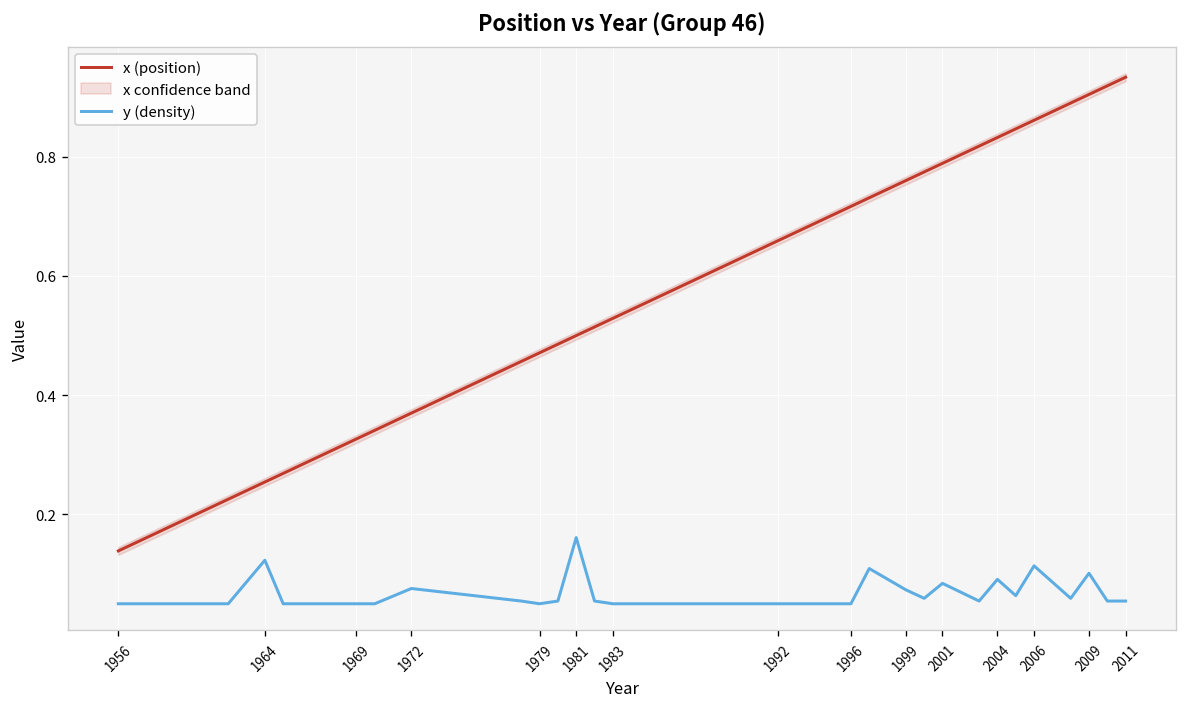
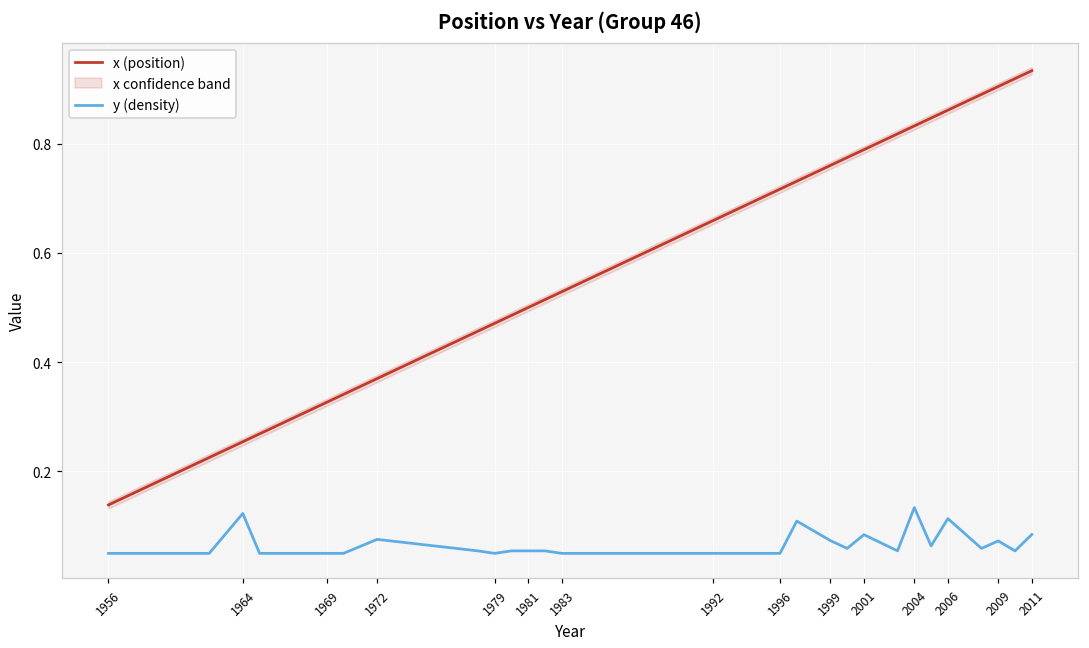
  {
    "y (density)": {
      "1956": 0.05,
      "1964": 0.12,
      "1969": 0.05,
      "1972": 0.08,
      "1979": 0.05,
-     "1981": 0.16,
+     "1981": 0.05,
      "1983": 0.05,
      "1992": 0.05,
      "1996": 0.05,
      "1999": 0.07,
      "2001": 0.08,
-     "2004": 0.09,
+     "2004": 0.13,
      "2006": 0.11,
-     "2009": 0.10,
-     "2011": 0.05
+     "2009": 0.07,
+     "2011": 0.08
    }
  }
